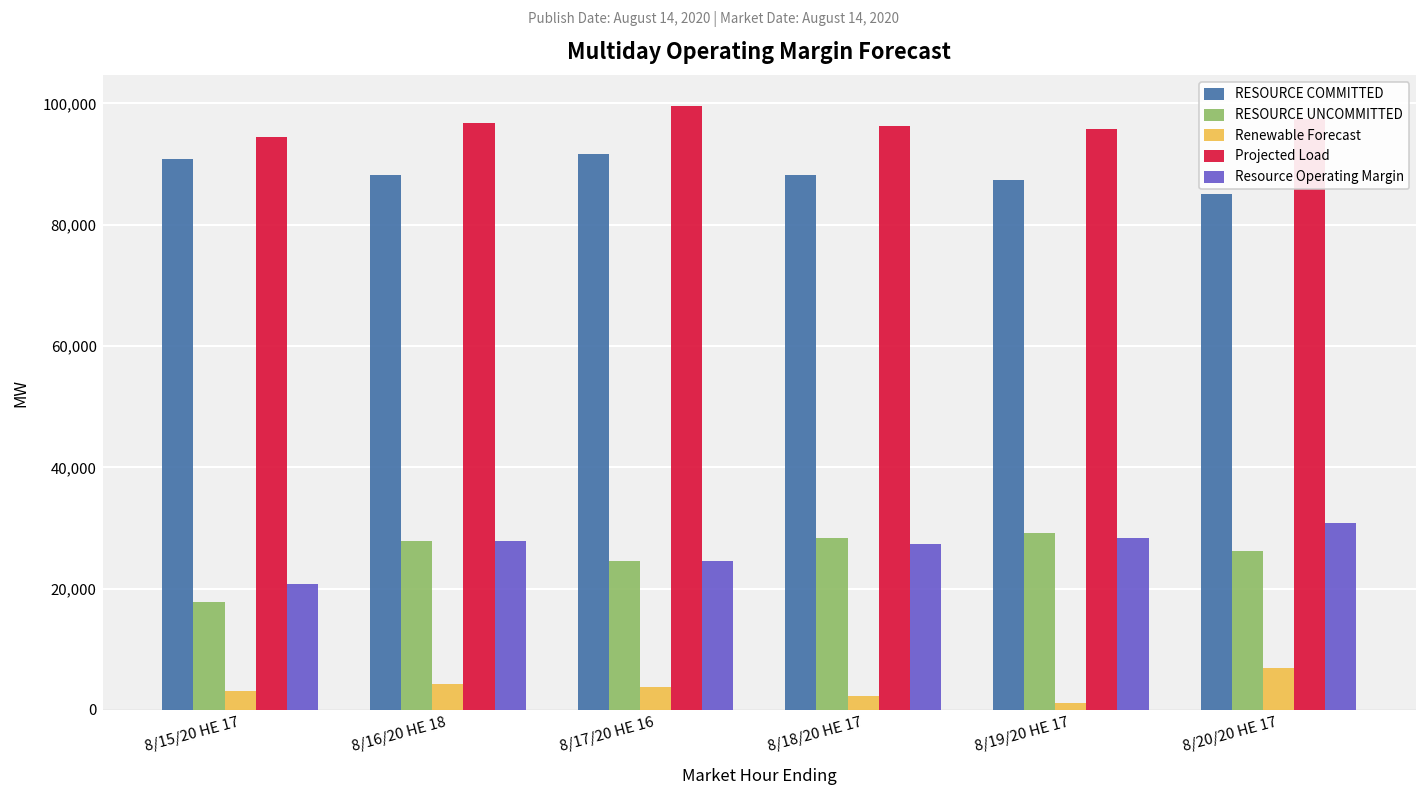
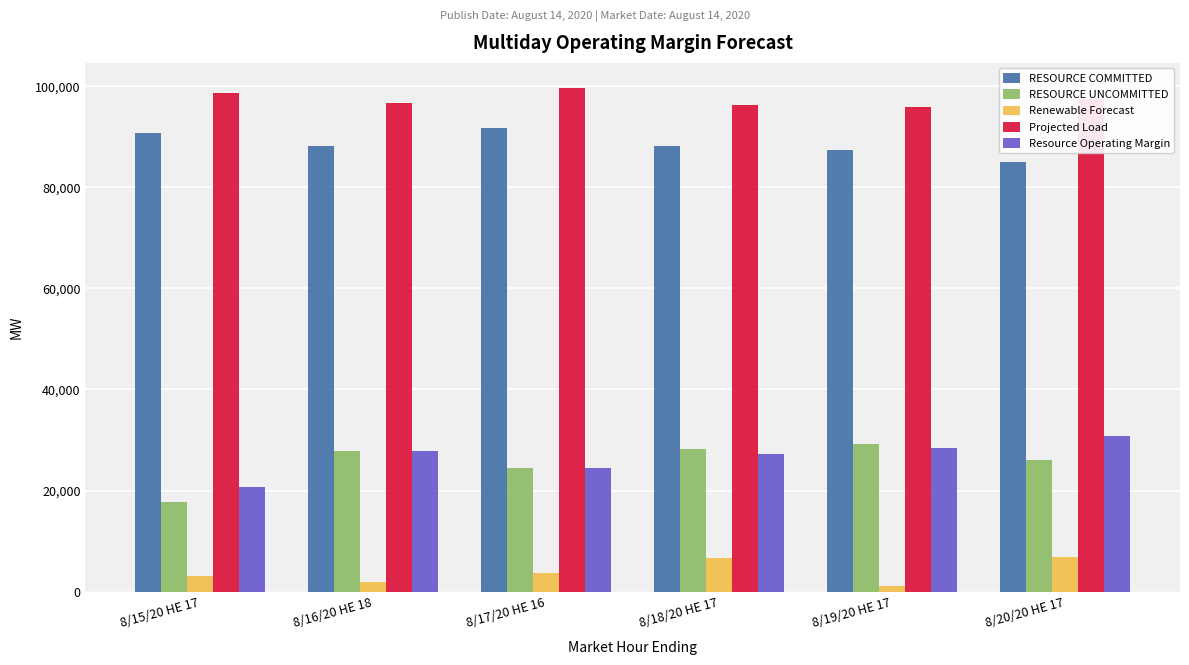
  {
    "RESOURCE UNCOMMITTED": {
      "8/15/20 HE 17": "18,000",
      "8/16/20 HE 18": "28,000",
      "8/17/20 HE 16": "25,000",
      "8/18/20 HE 17": "28,000",
      "8/19/20 HE 17": "29,000",
      "8/20/20 HE 17": "26,000"
    },
    "Renewable Forecast": {
      "8/15/20 HE 17": "3,000",
-     "8/16/20 HE 18": "4,000",
+     "8/16/20 HE 18": "2,000",
      "8/17/20 HE 16": "4,000",
-     "8/18/20 HE 17": "2,000",
+     "8/18/20 HE 17": "7,000",
      "8/19/20 HE 17": "1,000",
      "8/20/20 HE 17": "7,000"
    },
    "Projected Load": {
-     "8/15/20 HE 17": "95,000",
+     "8/15/20 HE 17": "99,000",
      "8/16/20 HE 18": "97,000",
      "8/17/20 HE 16": "100,000",
      "8/18/20 HE 17": "96,000",
      "8/19/20 HE 17": "96,000"
    }
  }
